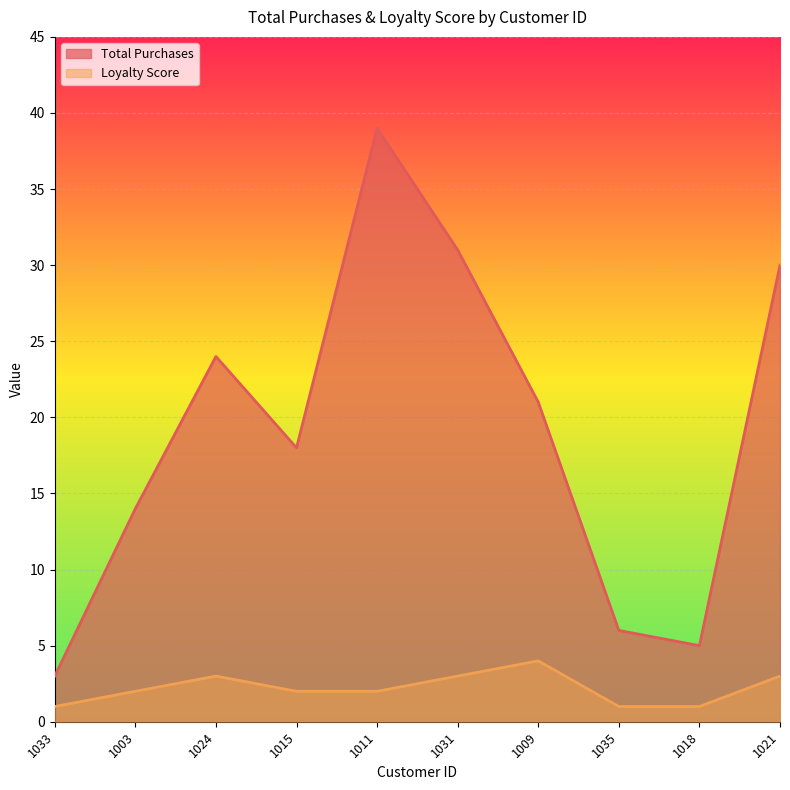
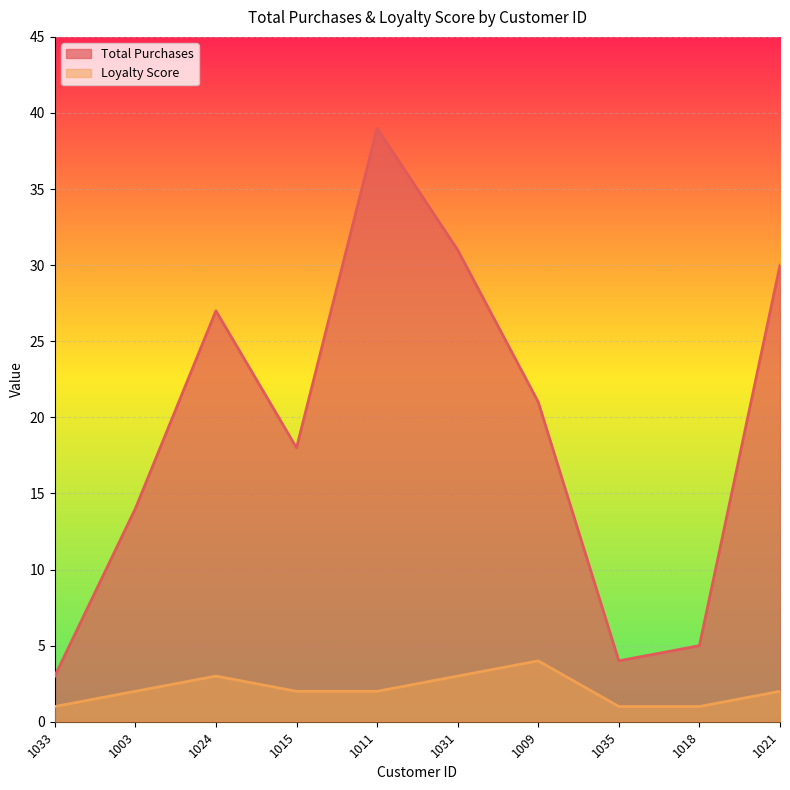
  {
    "Total Purchases": {
      "1033": 3,
      "1003": 14,
-     "1024": 24,
+     "1024": 27,
      "1015": 18,
      "1011": 39,
      "1031": 31,
      "1009": 21,
-     "1035": 6,
+     "1035": 4,
      "1018": 5,
      "1021": 30
    },
    "Loyalty Score": {
      "1033": 1,
      "1003": 2,
      "1024": 3,
      "1015": 2,
      "1011": 2,
      "1031": 3,
      "1009": 4,
      "1035": 1,
      "1018": 1,
-     "1021": 3
+     "1021": 2
    }
  }
